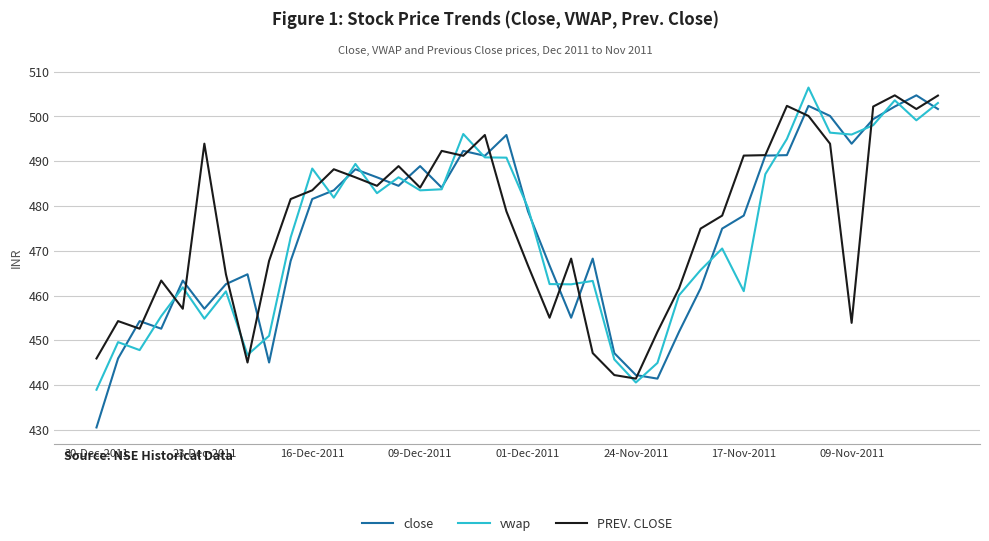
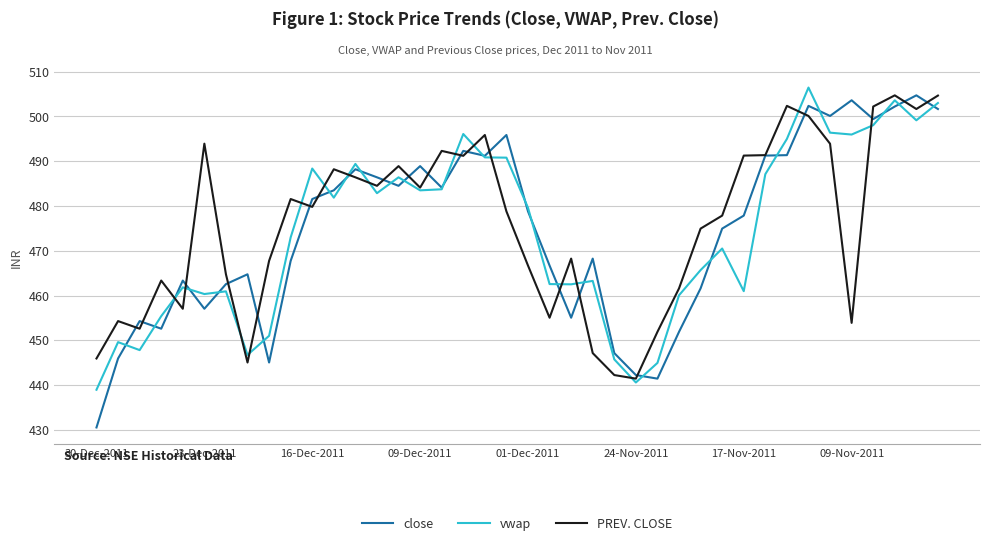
  {
    "close": {
      "30-Dec-2011": 431,
      "23-Dec-2011": 457,
      "16-Dec-2011": 482,
      "09-Dec-2011": 489,
      "01-Dec-2011": 479,
      "24-Nov-2011": 442,
      "17-Nov-2011": 478,
-     "09-Nov-2011": 494
+     "09-Nov-2011": 504
    },
    "vwap": {
      "30-Dec-2011": 439,
-     "23-Dec-2011": 455,
+     "23-Dec-2011": 460,
      "16-Dec-2011": 488,
      "09-Dec-2011": 483,
      "01-Dec-2011": 480,
      "24-Nov-2011": 441,
      "17-Nov-2011": 461,
      "09-Nov-2011": 496
    },
    "PREV. CLOSE": {
      "30-Dec-2011": 446,
      "23-Dec-2011": 494,
-     "16-Dec-2011": 484,
+     "16-Dec-2011": 480,
      "09-Dec-2011": 484,
      "01-Dec-2011": 467,
      "24-Nov-2011": 441,
      "17-Nov-2011": 491,
      "09-Nov-2011": 454
    }
  }
